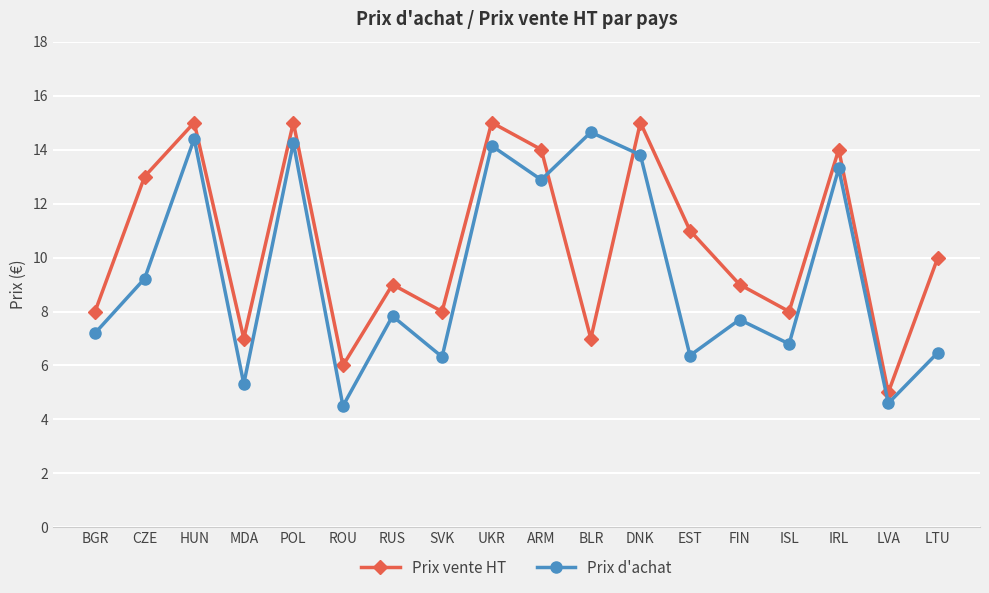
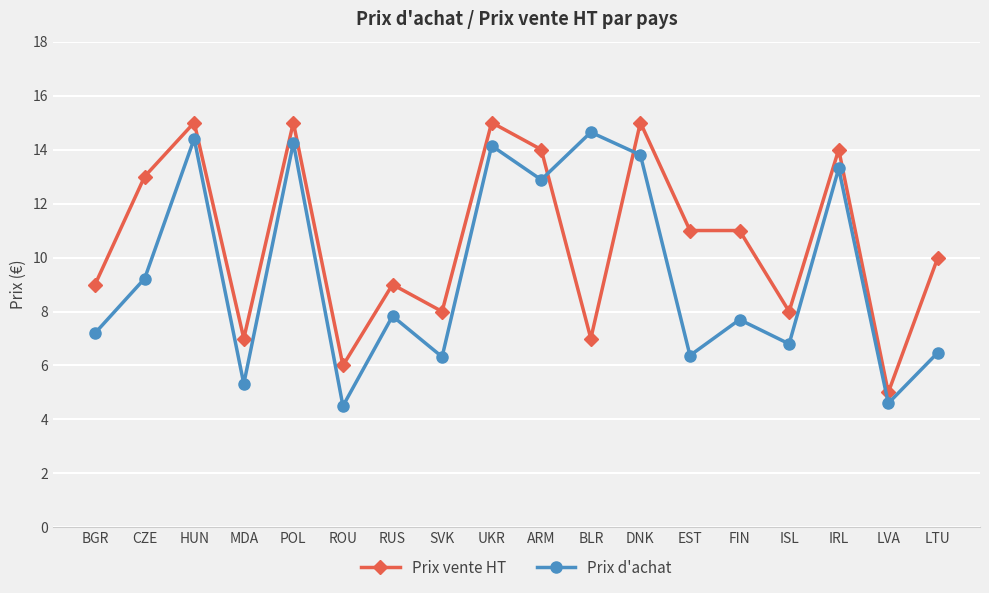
  {
    "Prix vente HT": {
-     "BGR": 8,
+     "BGR": 9,
      "CZE": 13,
      "HUN": 15,
      "MDA": 7,
      "POL": 15,
      "ROU": 6,
      "RUS": 9,
      "SVK": 8,
      "UKR": 15,
      "ARM": 14,
      "BLR": 7,
      "DNK": 15,
      "EST": 11,
-     "FIN": 9,
+     "FIN": 11,
      "ISL": 8,
      "IRL": 14,
      "LVA": 5,
      "LTU": 10
    },
    "Prix d'achat": {
      "BGR": 7.2,
      "CZE": 9.2,
      "HUN": 14.4,
      "MDA": 5.3,
      "POL": 14.3,
      "ROU": 4.5,
      "RUS": 7.8,
      "SVK": 6.3,
      "UKR": 14.1,
      "ARM": 12.9,
      "BLR": 14.6,
      "DNK": 13.8,
      "EST": 6.4,
      "FIN": 7.7,
      "ISL": 6.8,
      "IRL": 13.3,
      "LVA": 4.6,
      "LTU": 6.5
    }
  }
